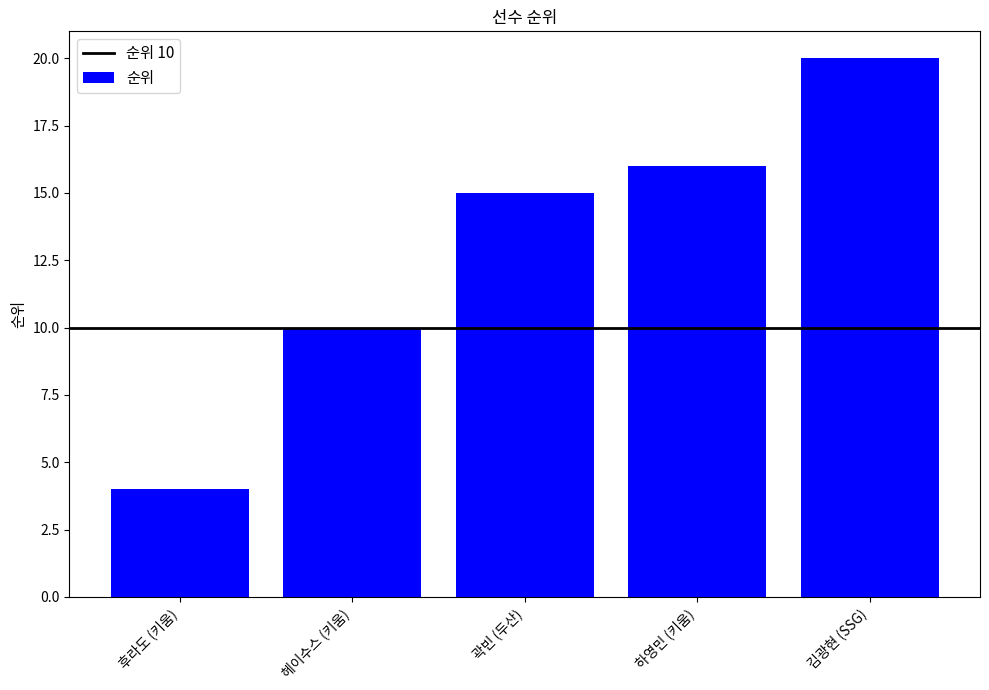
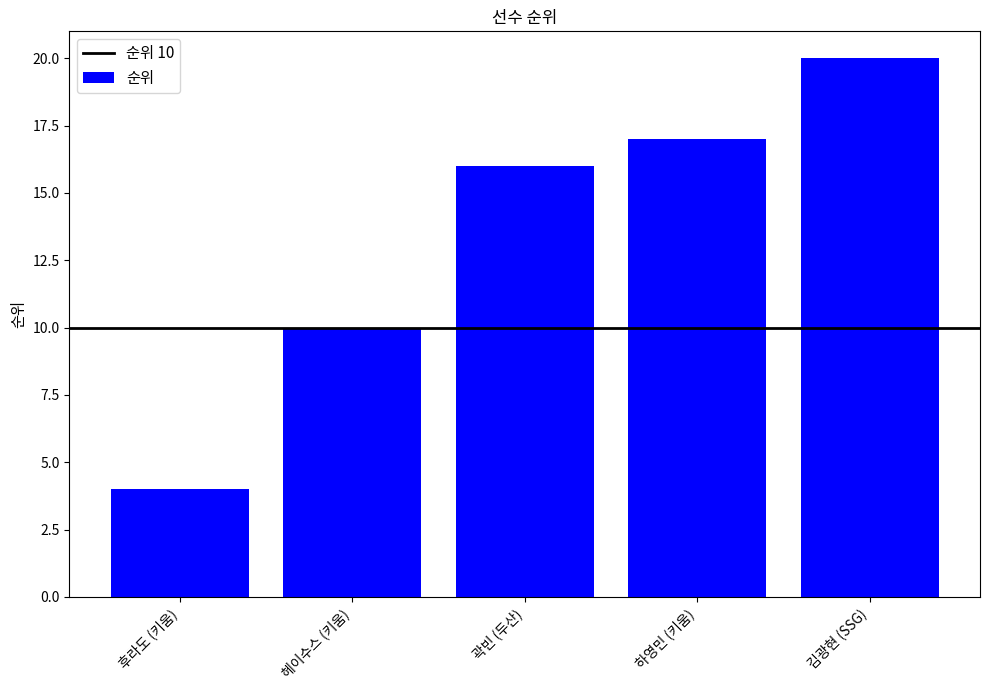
  {
    "후라도 (키움)": 4,
    "헤이수스 (키움)": 10,
-   "곽빈 (두산)": 15,
-   "하영민 (키움)": 16,
+   "곽빈 (두산)": 16,
+   "하영민 (키움)": 17,
    "김광현 (SSG)": 20
  }
